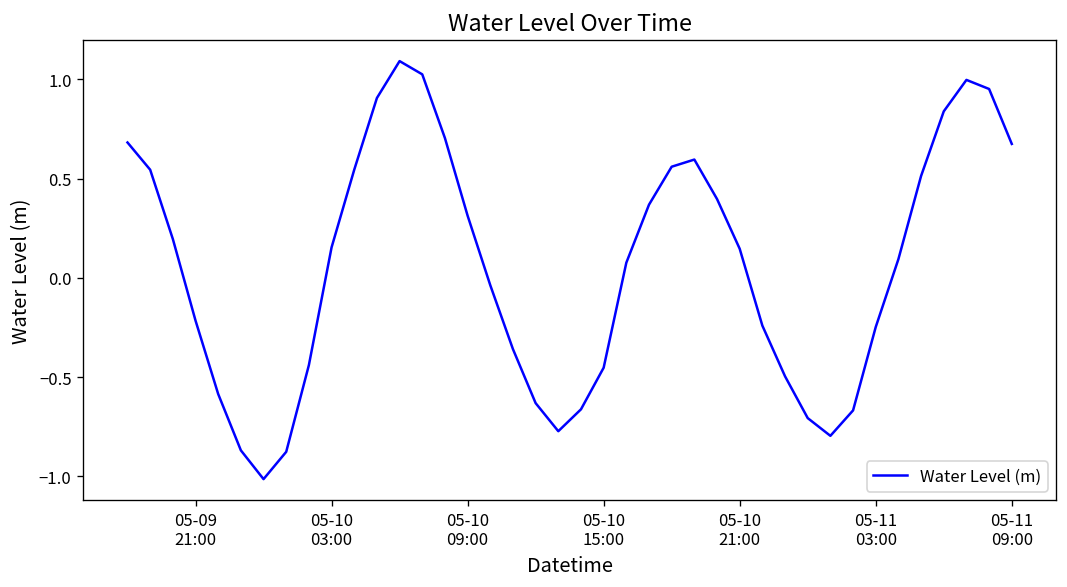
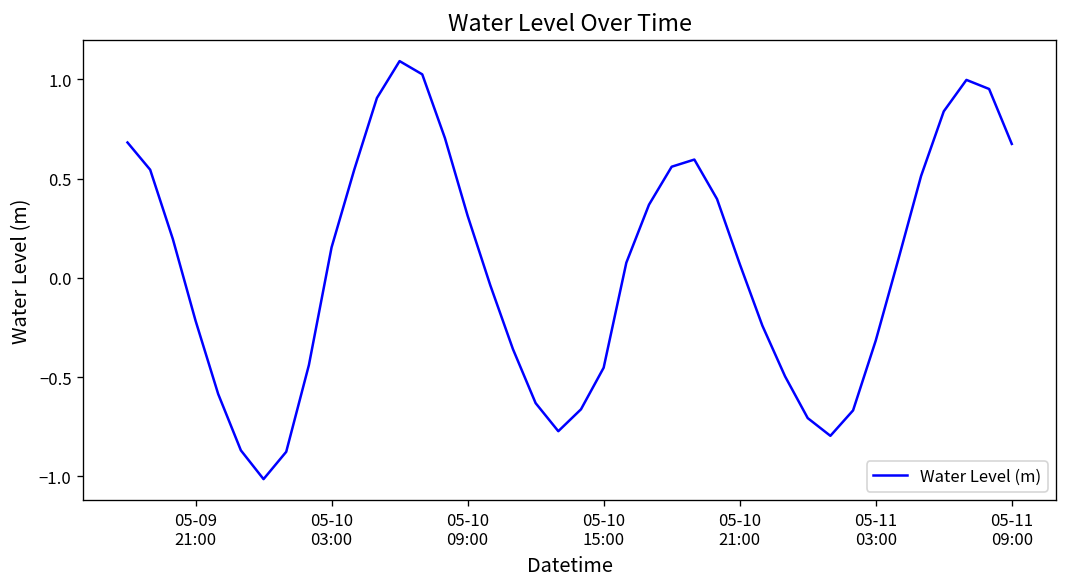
  {
    "05-09 21:00": -0.22,
    "05-10 03:00": 0.15,
    "05-10 09:00": 0.31,
    "05-10 15:00": -0.45,
-   "05-10 21:00": 0.15,
-   "05-11 03:00": -0.25,
+   "05-10 21:00": 0.07,
+   "05-11 03:00": -0.32,
    "05-11 09:00": 0.67
  }
